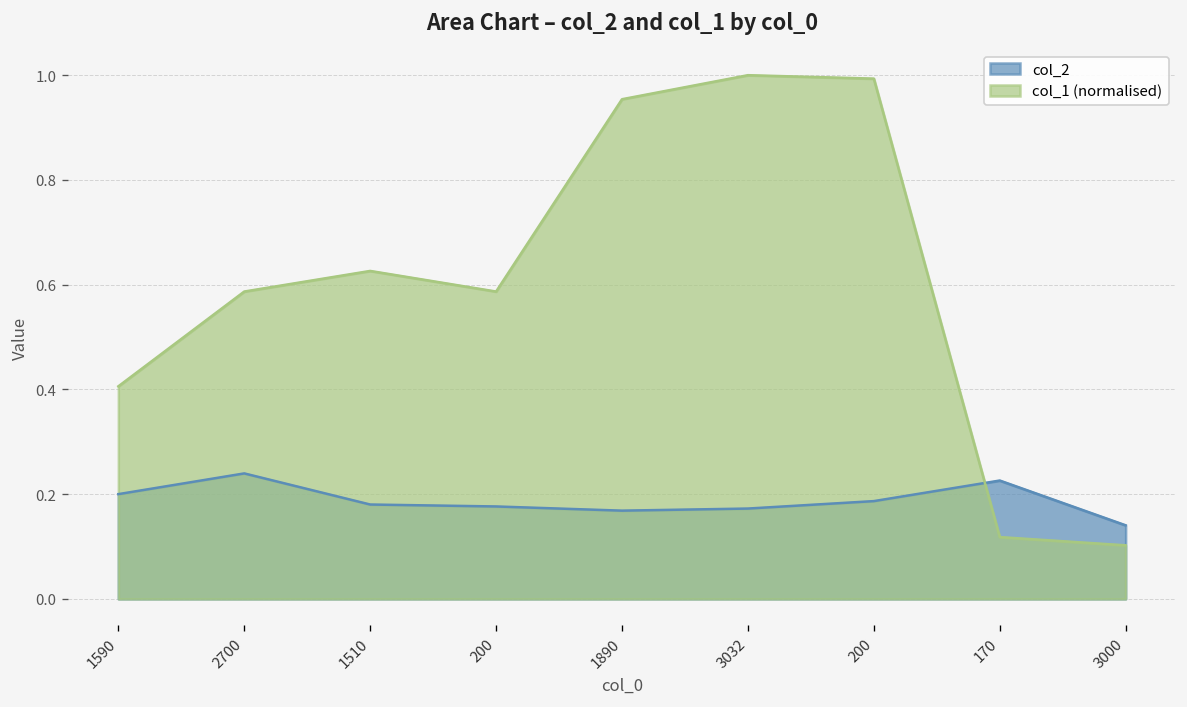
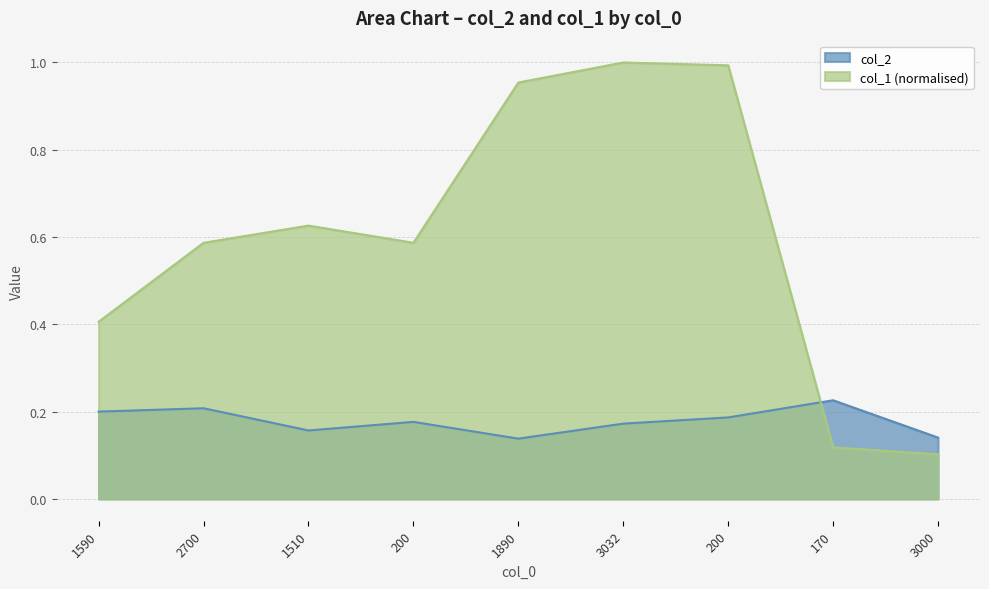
  {
    "col_2": {
      "1590": 0.20,
-     "2700": 0.24,
-     "1510": 0.18,
-     "1890": 0.17,
+     "2700": 0.21,
+     "1510": 0.16,
+     "1890": 0.14,
      "3032": 0.17,
      "170": 0.23,
      "3000": 0.14
    },
    "col_1 (normalised)": {
      "1590": 0.41,
      "2700": 0.59,
      "1510": 0.63,
      "1890": 0.95,
      "3032": 1.00,
      "170": 0.12,
      "3000": 0.10
    }
  }
